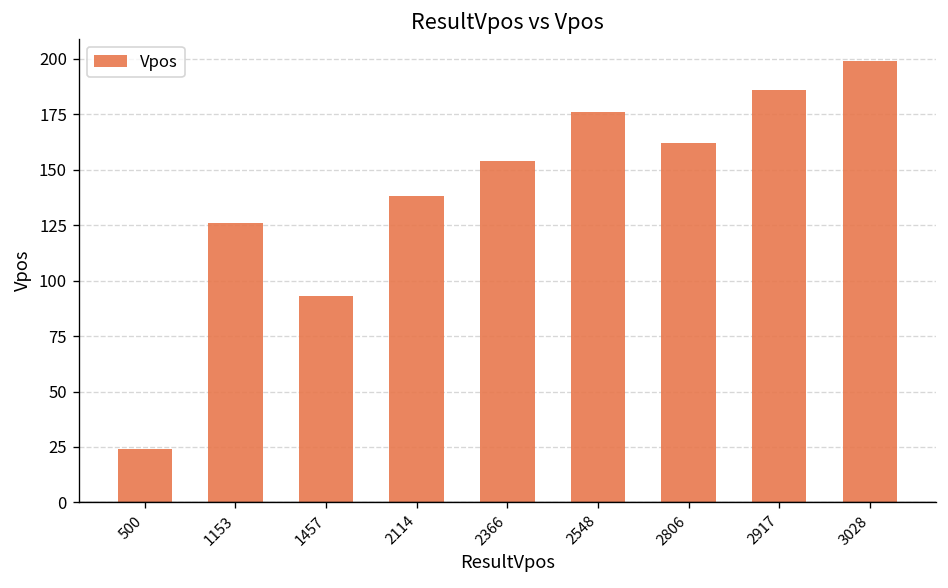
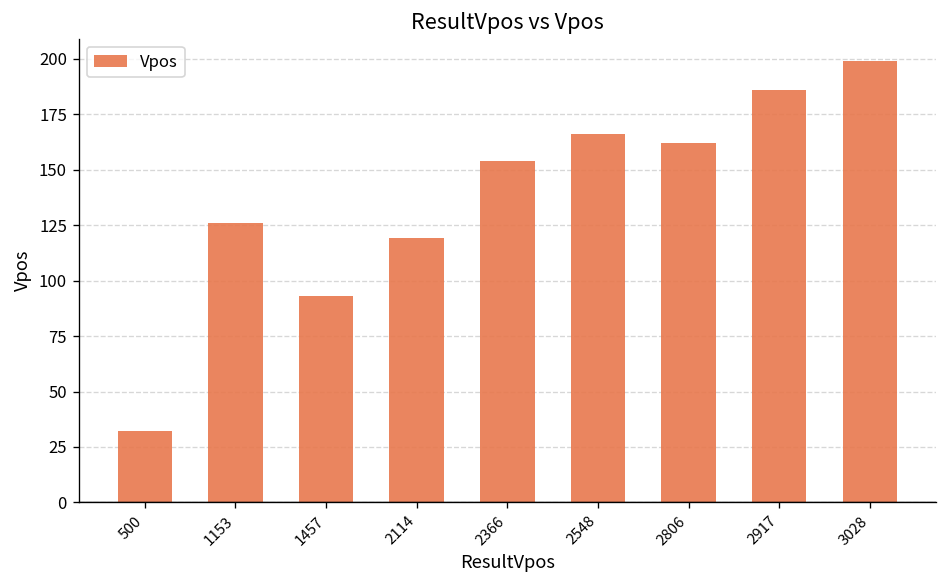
  {
-   "500": 24,
+   "500": 32,
    "1153": 126,
    "1457": 93,
-   "2114": 138,
+   "2114": 119,
    "2366": 154,
-   "2548": 176,
+   "2548": 166,
    "2806": 162,
    "2917": 186,
    "3028": 199
  }
